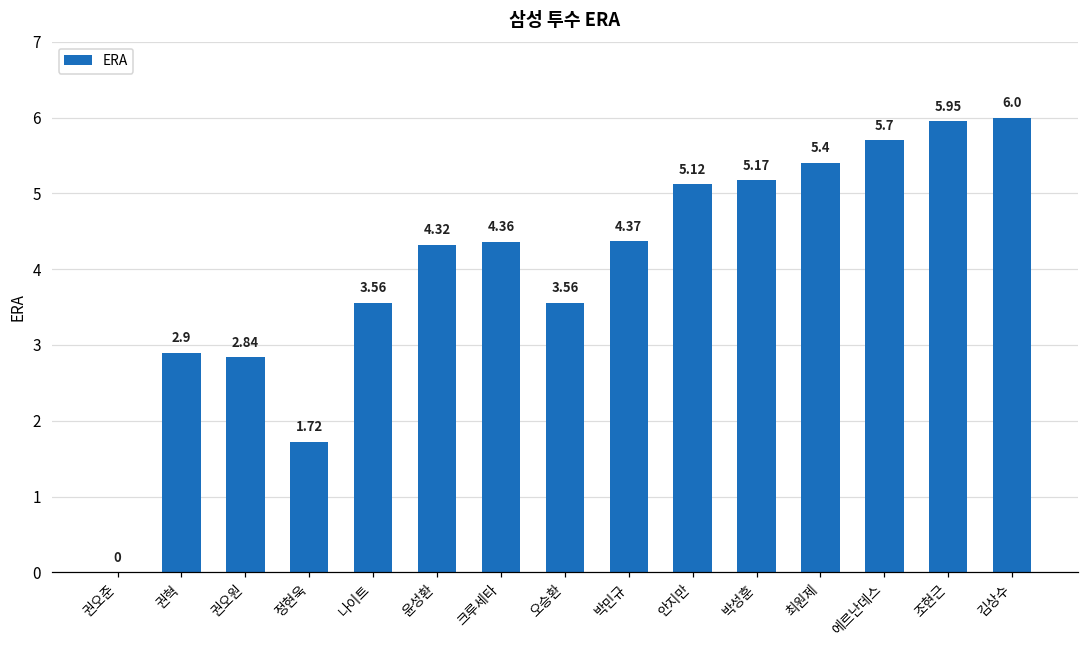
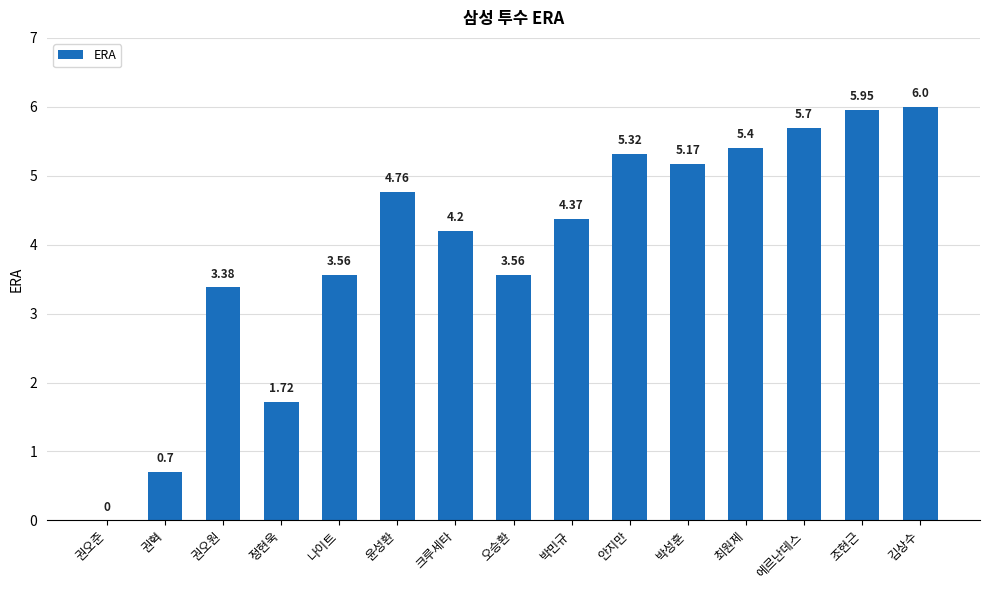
  {
    "권오준": 0,
-   "권혁": 2.9,
-   "권오원": 2.84,
+   "권혁": 0.7,
+   "권오원": 3.38,
    "정현욱": 1.72,
    "나이트": 3.56,
-   "윤성환": 4.32,
-   "크루세타": 4.36,
+   "윤성환": 4.76,
+   "크루세타": 4.2,
    "오승환": 3.56,
    "박민규": 4.37,
-   "안지만": 5.12,
+   "안지만": 5.32,
    "박성훈": 5.17,
    "최원제": 5.4,
    "에르난데스": 5.7,
    "조현근": 5.95,
    "김상수": 6.0
  }
